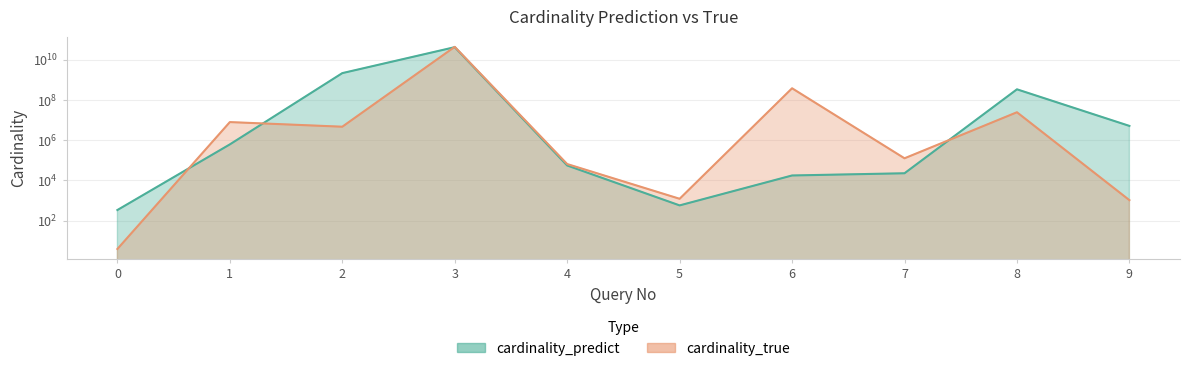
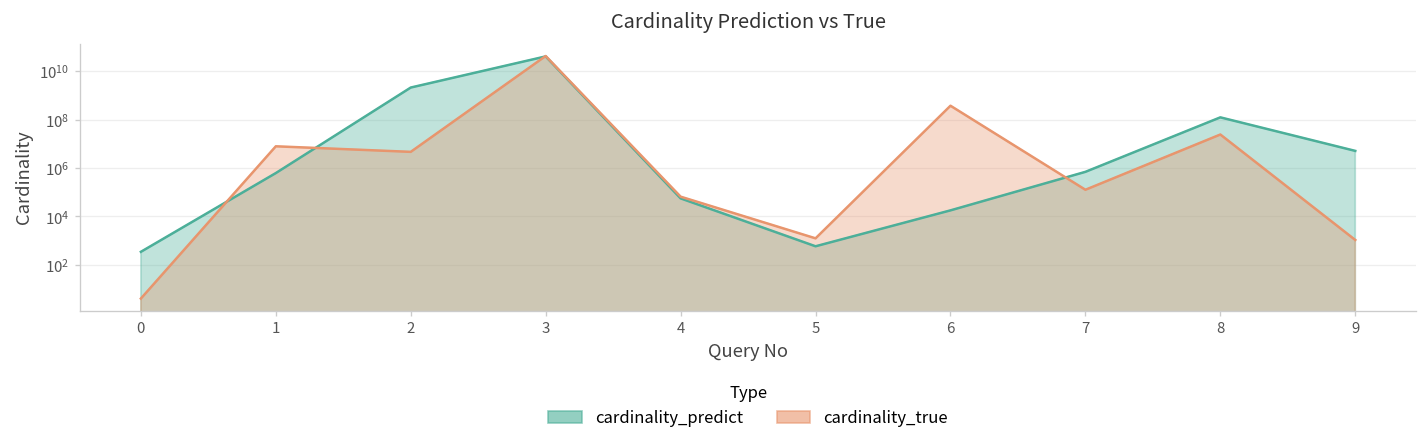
  {
    "cardinality_predict": {
      "0": 300,
      "1": 600000,
      "2": 2000000000,
      "5": 600,
      "6": 20000,
-     "7": 20000,
-     "8": 300000000,
+     "7": 700000,
+     "8": 100000000,
      "9": 5000000
    },
    "cardinality_true": {
      "0": 4,
      "1": 8000000,
      "2": 5000000,
      "5": 1000,
      "6": 400000000,
      "7": 100000,
      "8": 20000000,
      "9": 1000
    }
  }
